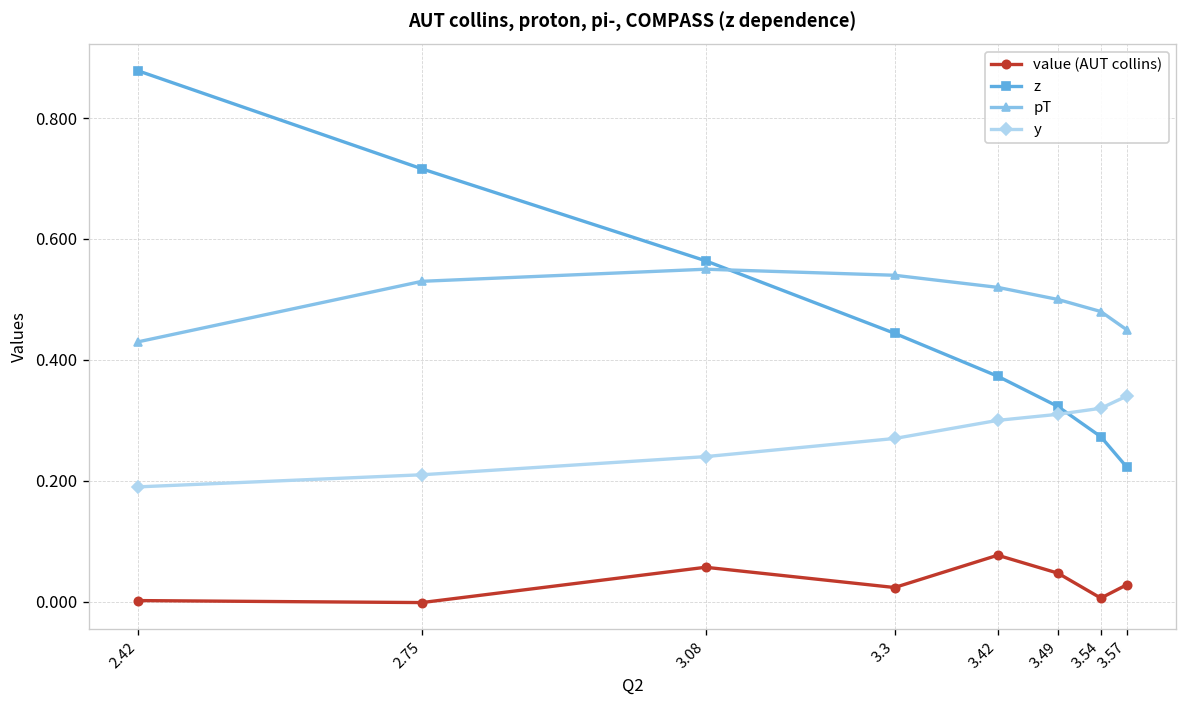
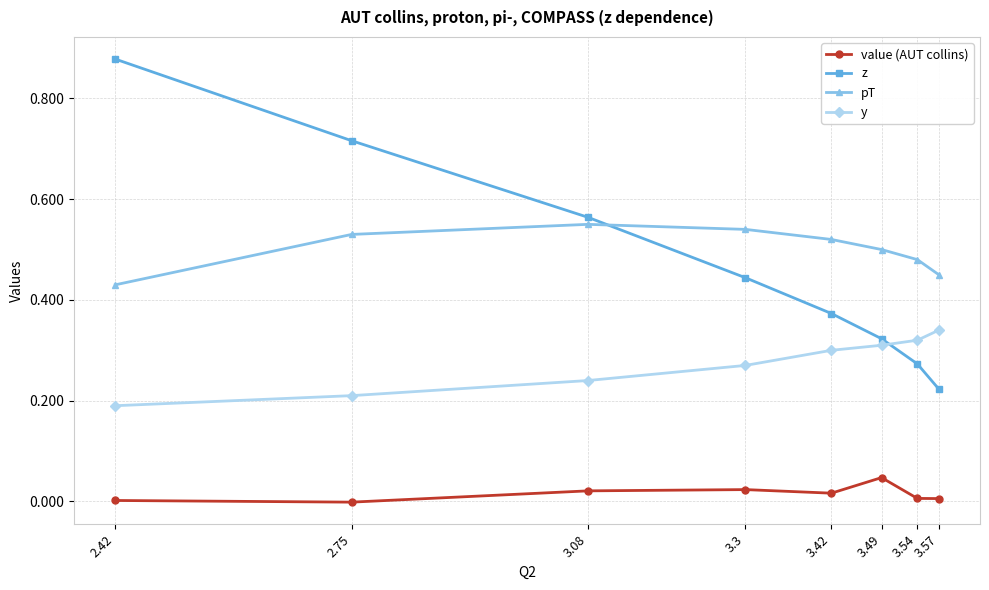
  {
    "value (AUT collins)": {
      "2.42": 0.00,
      "2.75": 0.00,
-     "3.08": 0.06,
+     "3.08": 0.02,
      "3.3": 0.02,
-     "3.42": 0.08,
+     "3.42": 0.02,
      "3.49": 0.05,
      "3.54": 0.01,
-     "3.57": 0.03
+     "3.57": 0.01
    }
  }
